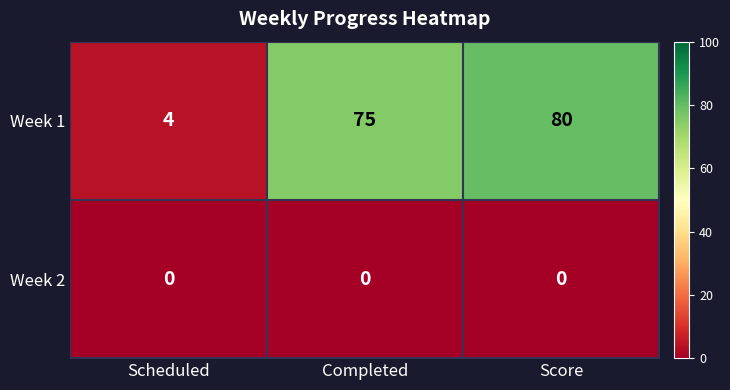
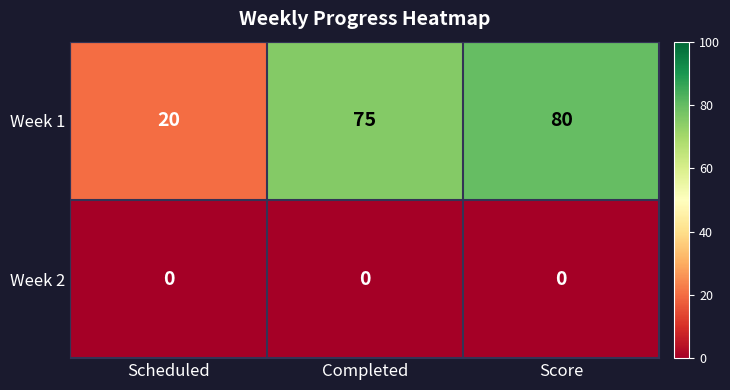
  {
    "Week 1": {
-     "Scheduled": 4,
+     "Scheduled": 20,
      "Completed": 75,
      "Score": 80
    },
    "Week 2": {
      "Scheduled": 0,
      "Completed": 0,
      "Score": 0
    }
  }
